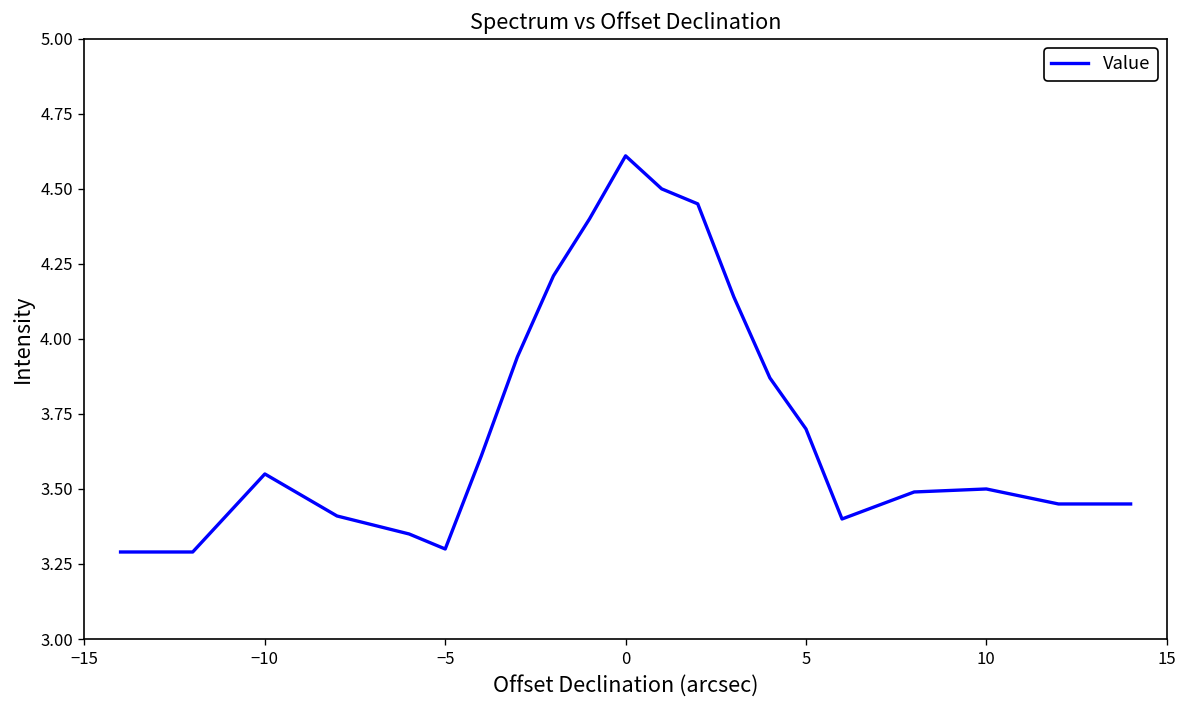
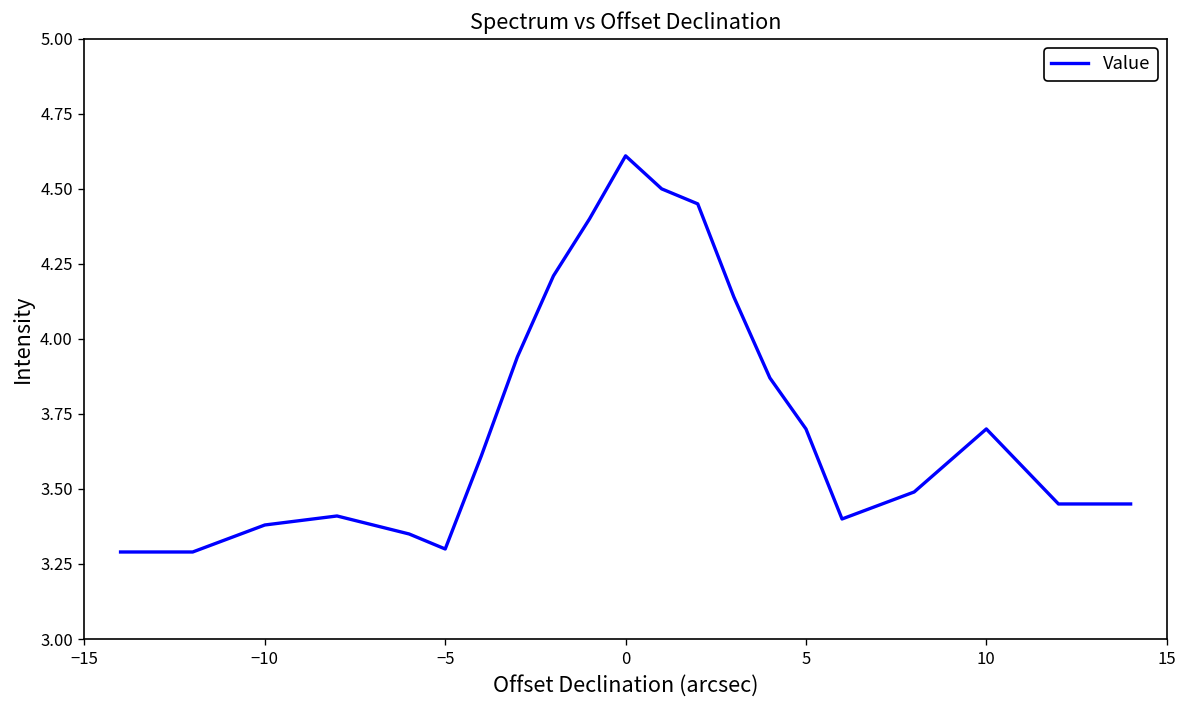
  {
-   "−10": 3.55,
+   "−10": 3.38,
    "−5": 3.30,
    "0": 4.61,
    "5": 3.70,
-   "10": 3.5
+   "10": 3.7
  }
